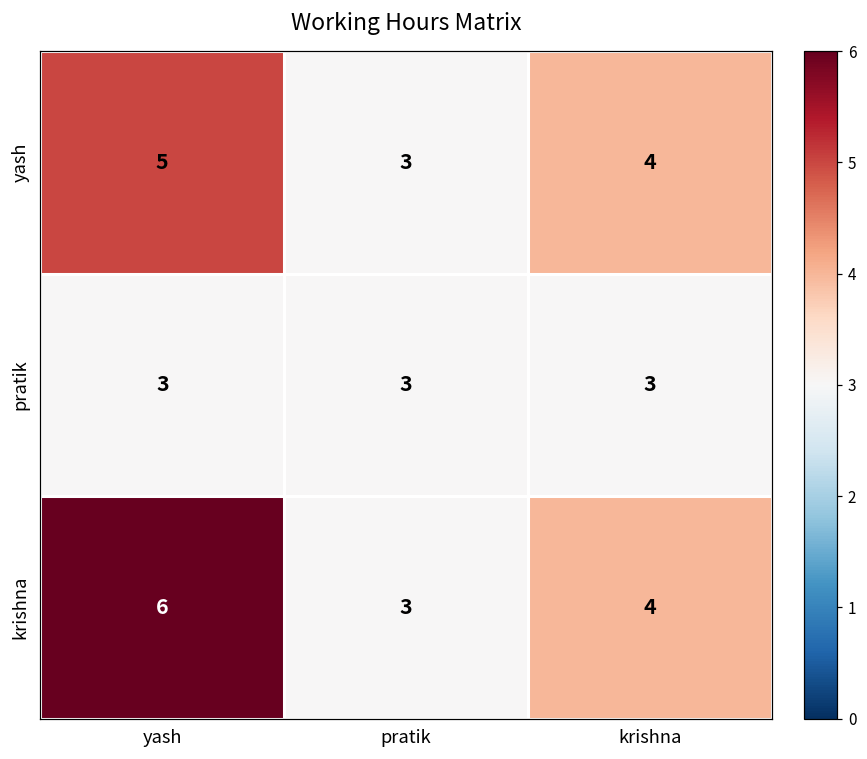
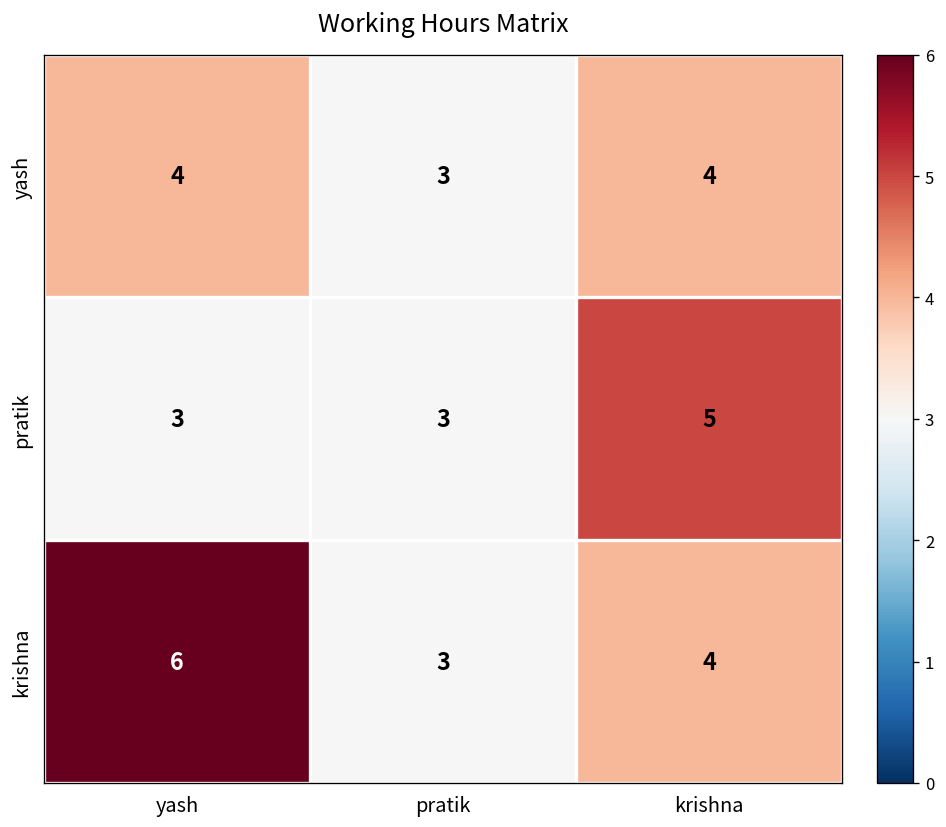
  {
    "yash": {
-     "yash": 5,
+     "yash": 4,
      "pratik": 3,
      "krishna": 4
    },
    "pratik": {
      "yash": 3,
      "pratik": 3,
-     "krishna": 3
+     "krishna": 5
    },
    "krishna": {
      "yash": 6,
      "pratik": 3,
      "krishna": 4
    }
  }
